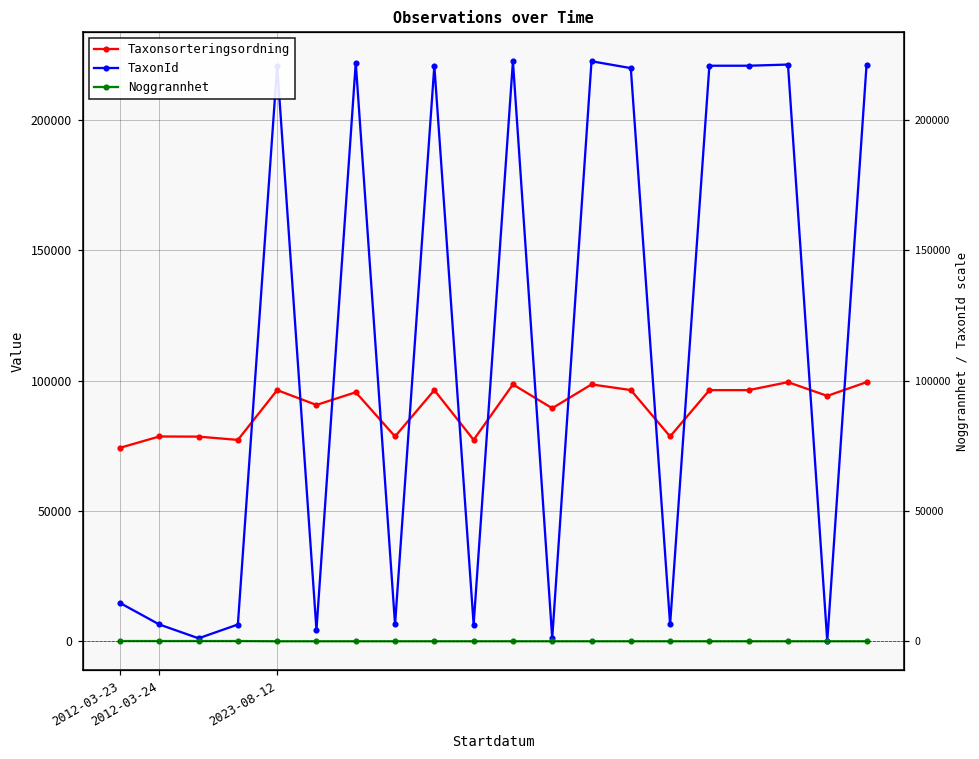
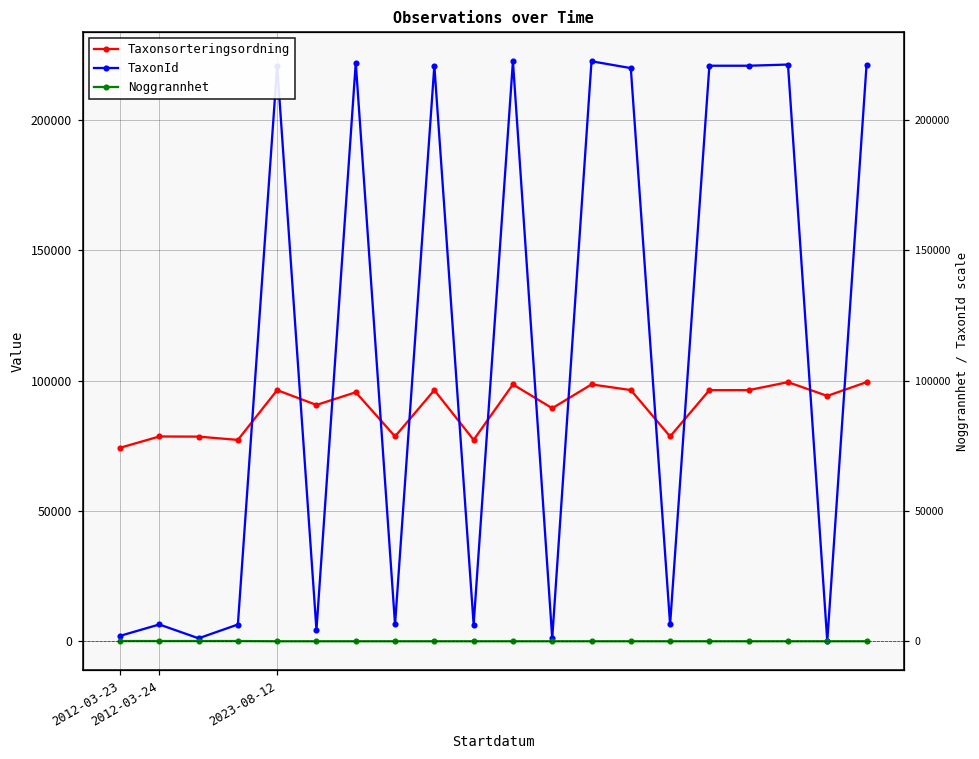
  {
    "Taxonsorteringsordning": {
      "2012-03-23": 74000
    },
    "TaxonId": {
-     "2012-03-23": 15000
+     "2012-03-23": 2000
    },
    "Noggrannhet": {
      "2012-03-23": 0
    }
  }
